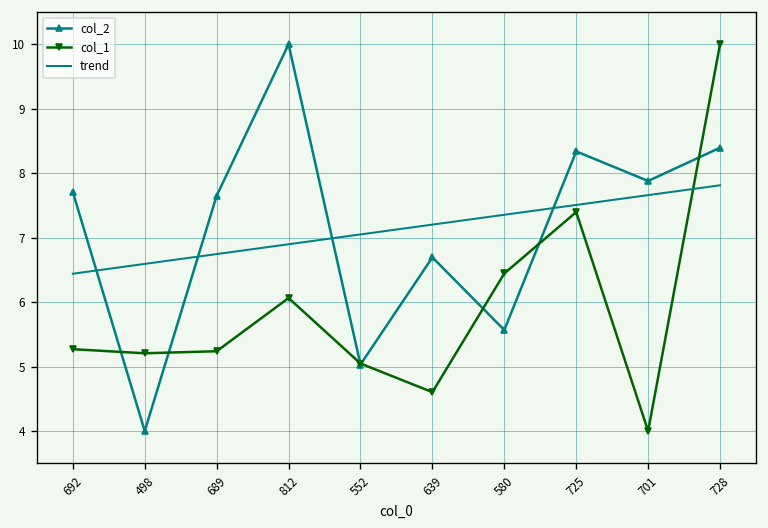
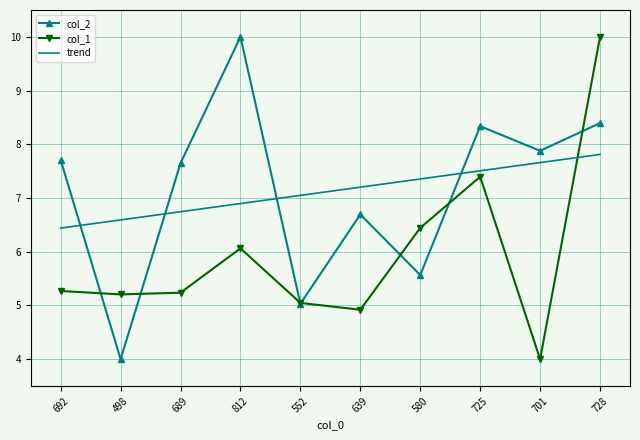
  {
    "col_1": {
      "692": 5.3,
      "498": 5.2,
      "689": 5.2,
      "812": 6.1,
-     "639": 4.6,
+     "639": 4.9,
      "580": 6.4,
      "725": 7.4,
      "701": 4.0,
      "728": 10.0
    }
  }
